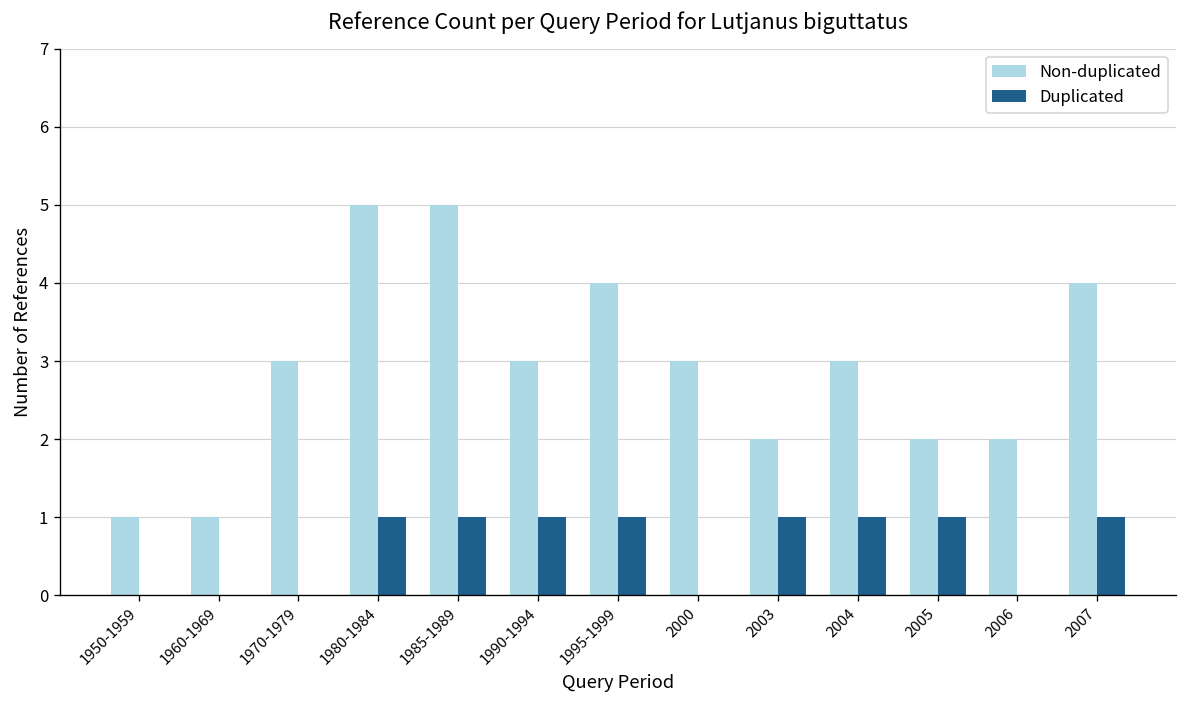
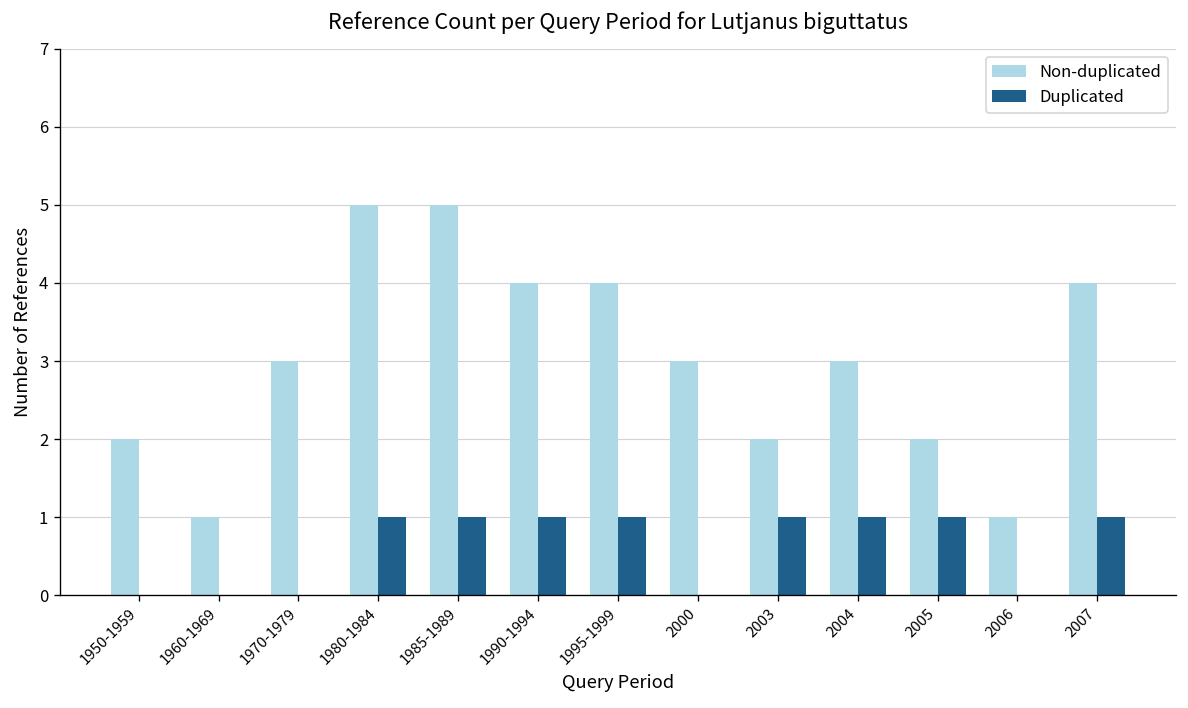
  {
    "Non-duplicated": {
-     "1950-1959": 1,
+     "1950-1959": 2,
      "1960-1969": 1,
      "1970-1979": 3,
      "1980-1984": 5,
      "1985-1989": 5,
-     "1990-1994": 3,
+     "1990-1994": 4,
      "1995-1999": 4,
      "2000": 3,
      "2003": 2,
      "2004": 3,
      "2005": 2,
-     "2006": 2,
+     "2006": 1,
      "2007": 4
    },
    "Duplicated": {
      "1950-1959": 0,
      "1960-1969": 0,
      "1970-1979": 0,
      "1980-1984": 1,
      "1985-1989": 1,
      "1990-1994": 1,
      "1995-1999": 1,
      "2000": 0,
      "2003": 1,
      "2004": 1,
      "2005": 1,
      "2006": 0,
      "2007": 1
    }
  }
